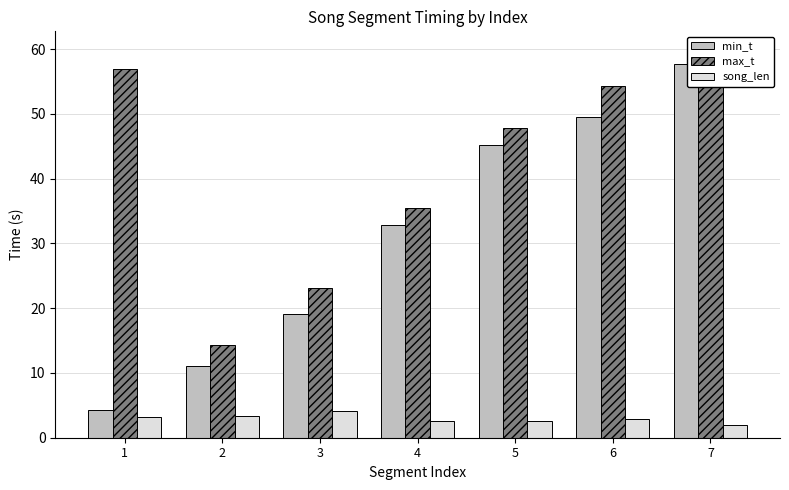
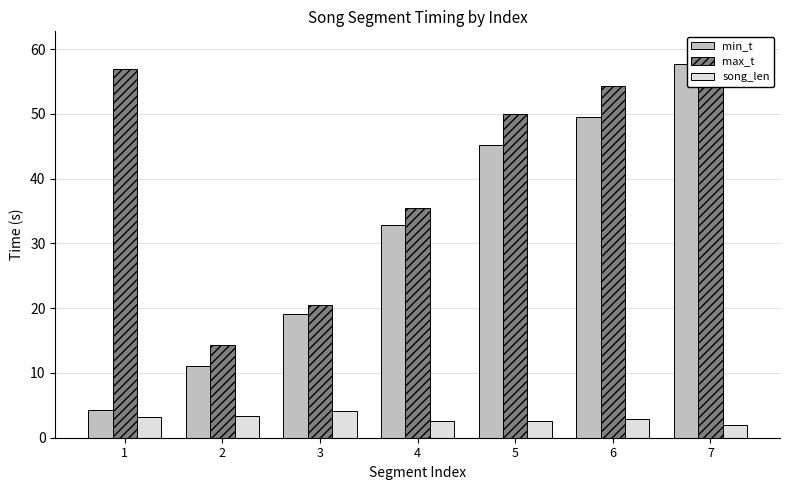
  {
    "max_t": {
      "1": 57,
      "2": 14,
-     "3": 23,
+     "3": 20,
      "4": 35,
-     "5": 48,
+     "5": 50,
      "6": 54
    }
  }
